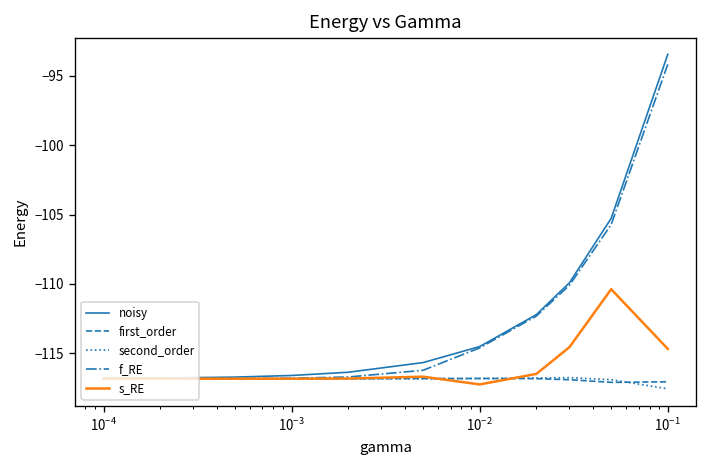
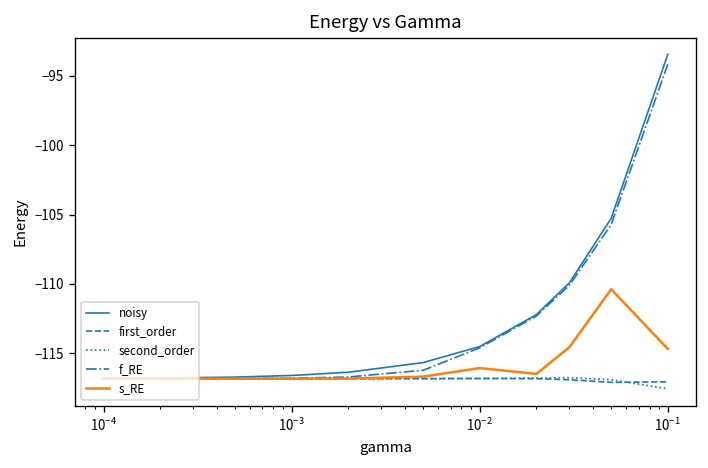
  {
    "s_RE": {
-     "10^-2": -117.2,
+     "10^-2": -116.1,
      "10^-1": -114.7
    }
  }
